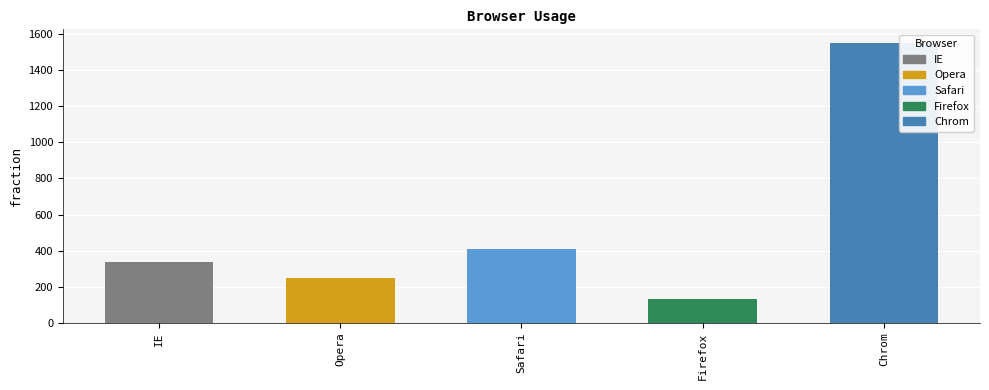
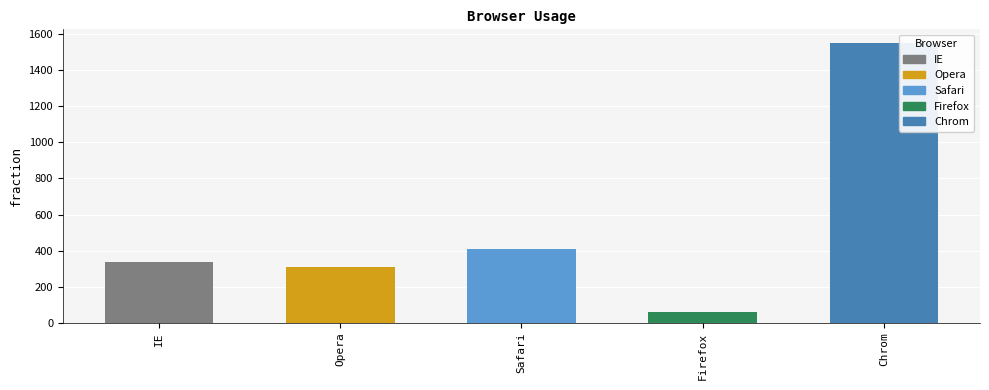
  {
    "IE": 340,
-   "Opera": 250,
+   "Opera": 310,
    "Safari": 410,
-   "Firefox": 140,
+   "Firefox": 60,
    "Chrom": 1550
  }
